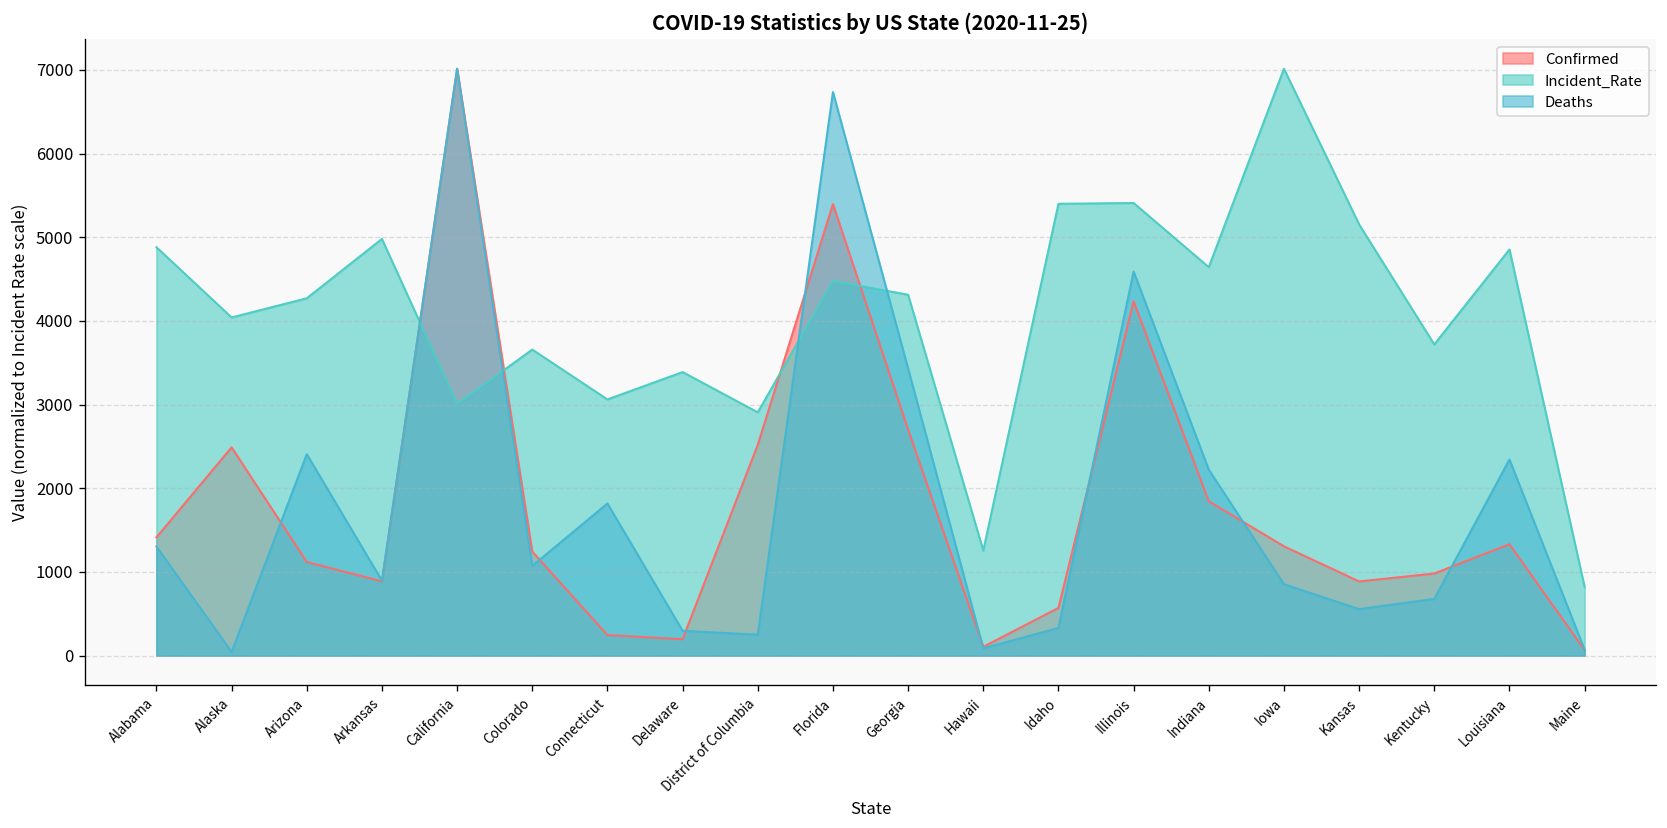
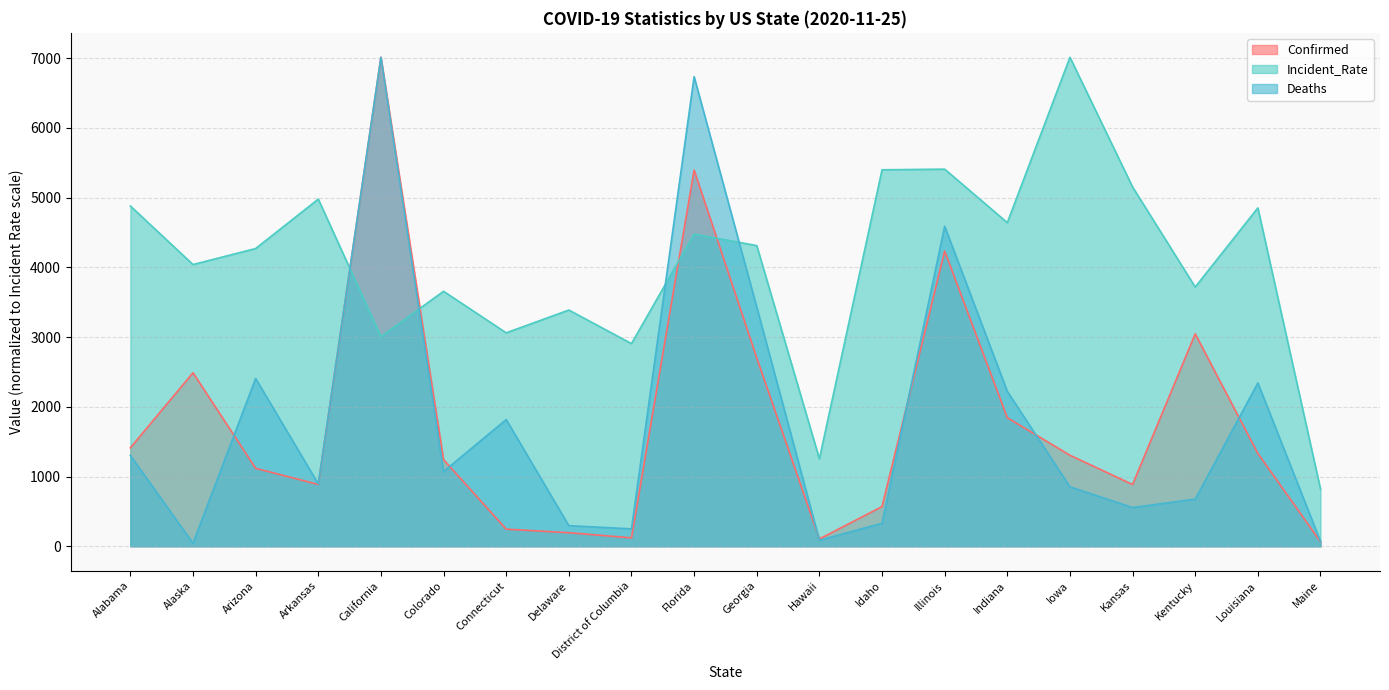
  {
    "Confirmed": {
      "Alabama": 1400,
      "Alaska": 2500,
      "Arizona": 1100,
      "Colorado": 1200,
      "Connecticut": 200,
      "Delaware": 200,
-     "District of Columbia": 2500,
+     "District of Columbia": 100,
      "Florida": 5400,
      "Georgia": 2700,
      "Idaho": 600,
      "Illinois": 4200,
      "Indiana": 1800,
      "Iowa": 1300,
      "Kansas": 900,
-     "Kentucky": 1000,
+     "Kentucky": 3000,
      "Louisiana": 1300
    }
  }
